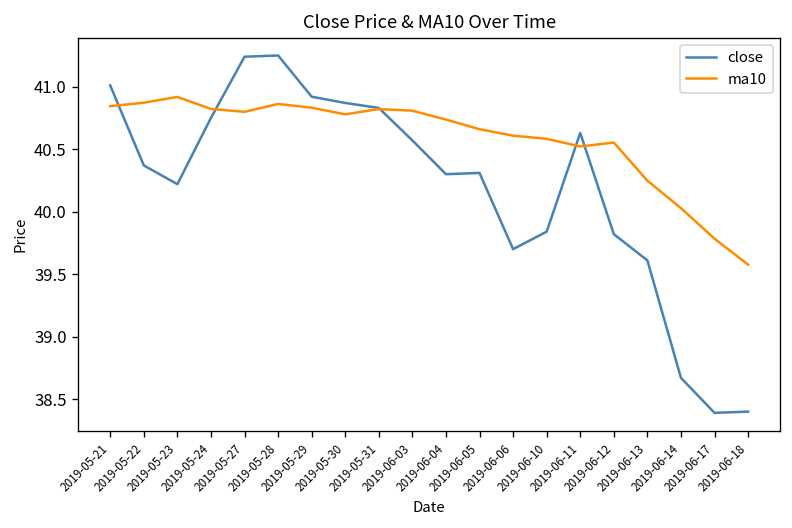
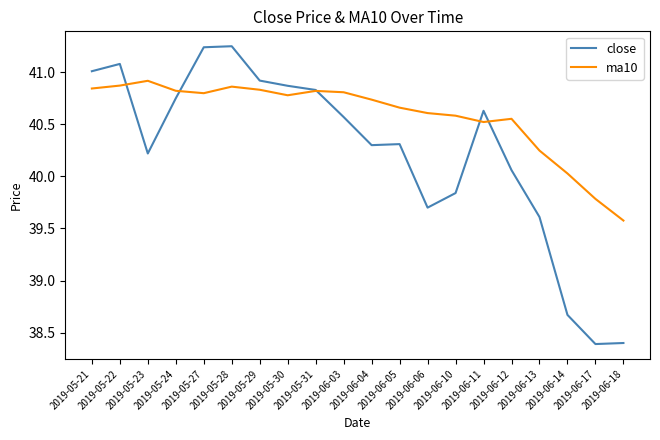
  {
    "close": {
      "2019-05-21": 41.01,
-     "2019-05-22": 40.37,
+     "2019-05-22": 41.08,
      "2019-05-23": 40.22,
      "2019-05-24": 40.75,
      "2019-05-27": 41.24,
      "2019-05-28": 41.25,
      "2019-05-29": 40.92,
      "2019-05-30": 40.87,
      "2019-06-03": 40.57,
      "2019-06-04": 40.30,
      "2019-06-05": 40.31,
      "2019-06-06": 39.70,
      "2019-06-10": 39.84,
      "2019-06-11": 40.63,
-     "2019-06-12": 39.82,
+     "2019-06-12": 40.06,
      "2019-06-13": 39.61,
      "2019-06-14": 38.67,
      "2019-06-17": 38.39,
      "2019-06-18": 38.40
    },
    "ma10": {
      "2019-05-21": 40.84,
      "2019-05-22": 40.87,
      "2019-05-23": 40.92,
      "2019-05-24": 40.82,
      "2019-05-27": 40.80,
      "2019-05-28": 40.86,
      "2019-05-29": 40.83,
      "2019-05-30": 40.78,
      "2019-06-03": 40.81,
      "2019-06-04": 40.74,
      "2019-06-05": 40.66,
      "2019-06-06": 40.61,
      "2019-06-10": 40.58,
      "2019-06-11": 40.52,
      "2019-06-12": 40.55,
      "2019-06-13": 40.25,
      "2019-06-14": 40.03,
      "2019-06-17": 39.78,
      "2019-06-18": 39.58
    }
  }
